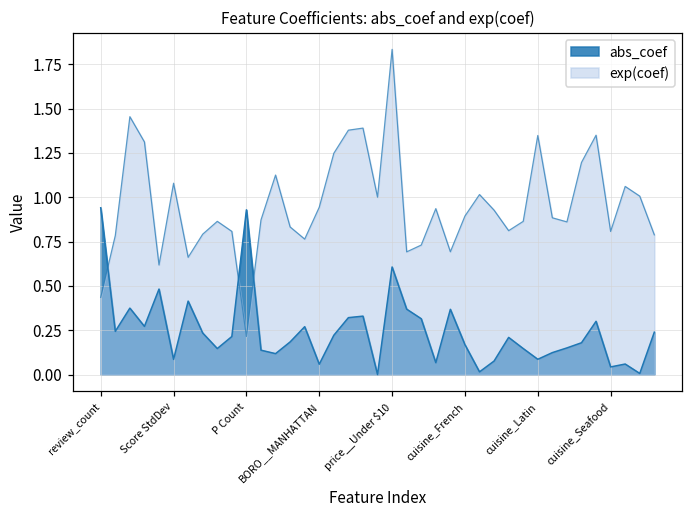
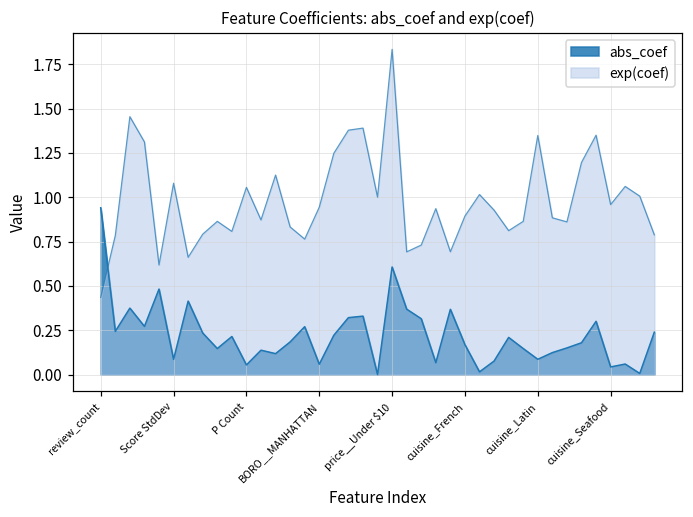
  {
    "abs_coef": {
      "review_count": 0.94,
      "Score StdDev": 0.09,
-     "P Count": 0.93,
+     "P Count": 0.05,
      "BORO__MANHATTAN": 0.06,
      "price__Under $10": 0.61,
      "cuisine_French": 0.17,
      "cuisine_Latin": 0.09,
      "cuisine_Seafood": 0.04
    },
    "exp(coef)": {
      "review_count": 0.44,
      "Score StdDev": 1.08,
-     "P Count": 0.21,
+     "P Count": 1.06,
      "BORO__MANHATTAN": 0.94,
      "price__Under $10": 1.83,
      "cuisine_French": 0.89,
      "cuisine_Latin": 1.35,
-     "cuisine_Seafood": 0.81
+     "cuisine_Seafood": 0.96
    }
  }
